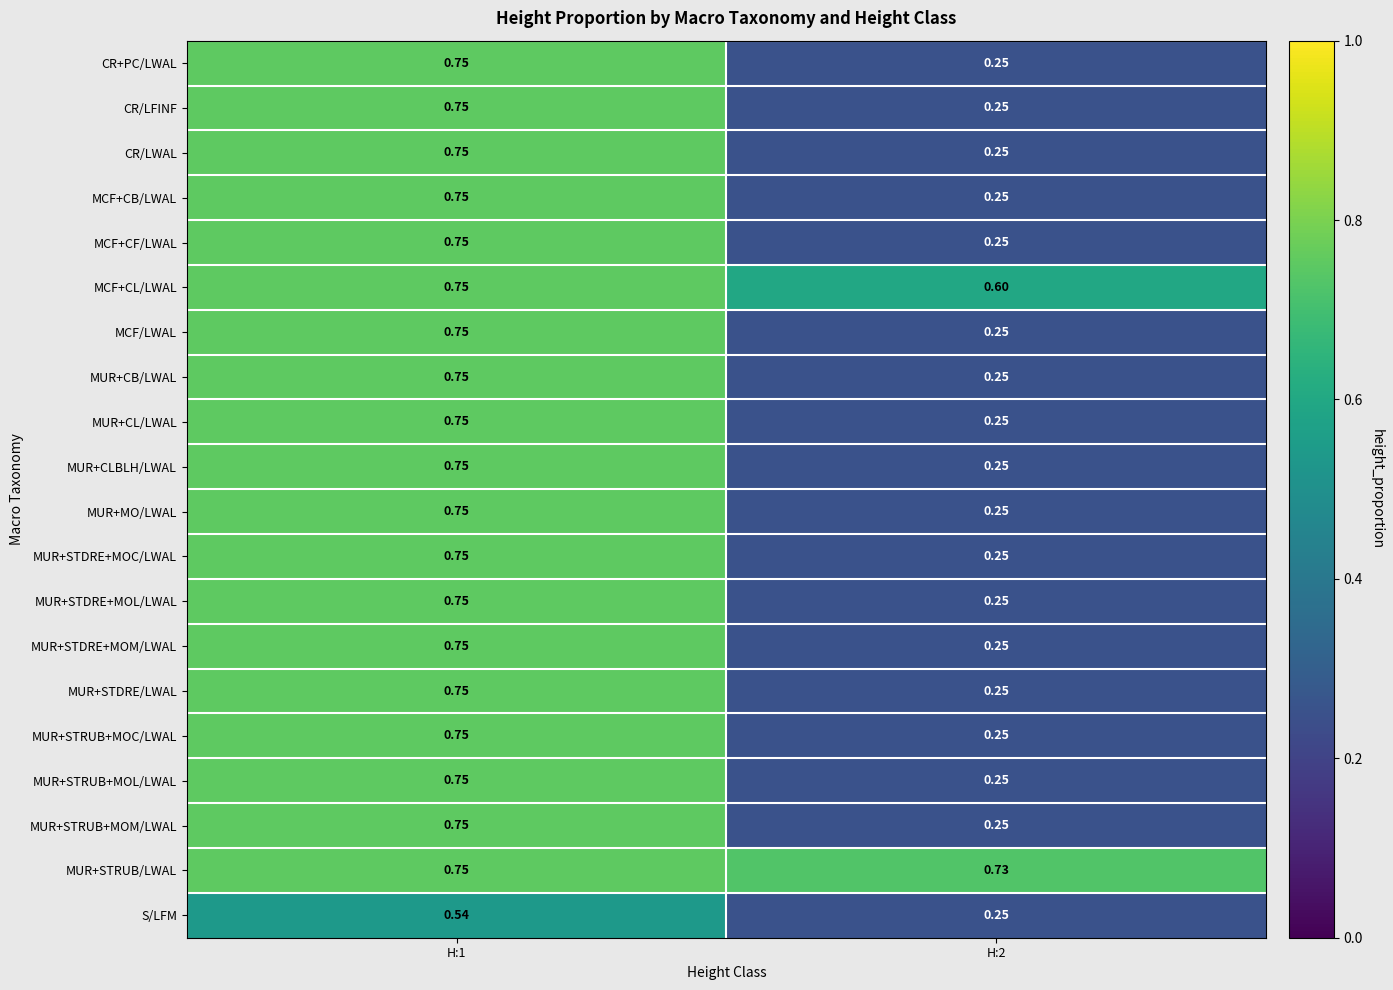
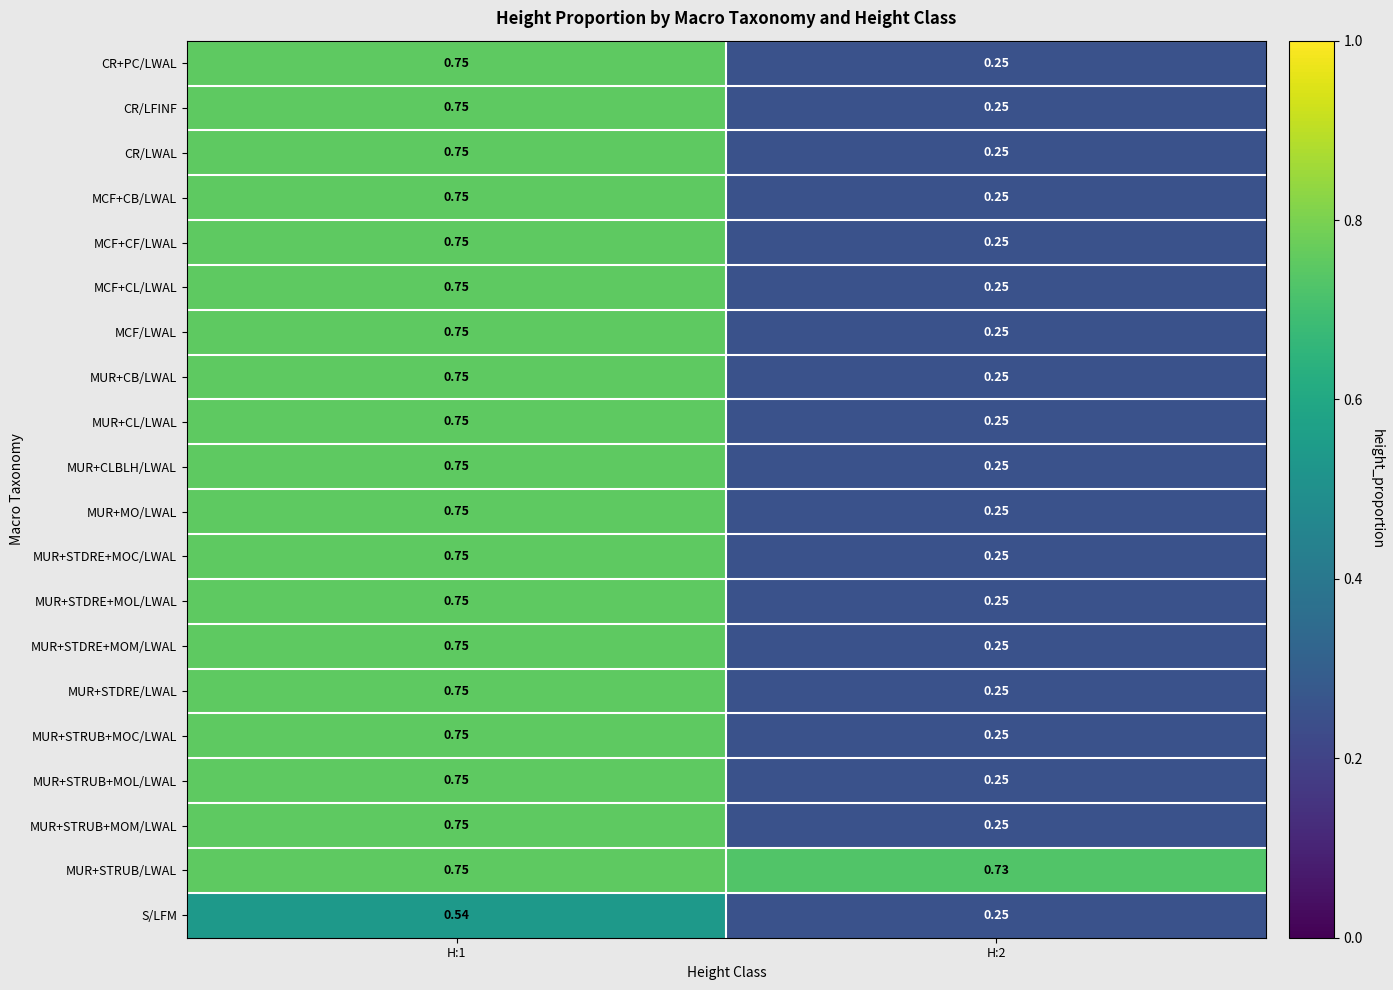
  {
    "CR+PC/LWAL": {
      "H:1": 0.75,
      "H:2": 0.25
    },
    "CR/LFINF": {
      "H:1": 0.75,
      "H:2": 0.25
    },
    "CR/LWAL": {
      "H:1": 0.75,
      "H:2": 0.25
    },
    "MCF+CB/LWAL": {
      "H:1": 0.75,
      "H:2": 0.25
    },
    "MCF+CF/LWAL": {
      "H:1": 0.75,
      "H:2": 0.25
    },
    "MCF+CL/LWAL": {
      "H:1": 0.75,
-     "H:2": 0.60
+     "H:2": 0.25
    },
    "MCF/LWAL": {
      "H:1": 0.75,
      "H:2": 0.25
    },
    "MUR+CB/LWAL": {
      "H:1": 0.75,
      "H:2": 0.25
    },
    "MUR+CL/LWAL": {
      "H:1": 0.75,
      "H:2": 0.25
    },
    "MUR+CLBLH/LWAL": {
      "H:1": 0.75,
      "H:2": 0.25
    },
    "MUR+MO/LWAL": {
      "H:1": 0.75,
      "H:2": 0.25
    },
    "MUR+STDRE+MOC/LWAL": {
      "H:1": 0.75,
      "H:2": 0.25
    },
    "MUR+STDRE+MOL/LWAL": {
      "H:1": 0.75,
      "H:2": 0.25
    },
    "MUR+STDRE+MOM/LWAL": {
      "H:1": 0.75,
      "H:2": 0.25
    },
    "MUR+STDRE/LWAL": {
      "H:1": 0.75,
      "H:2": 0.25
    },
    "MUR+STRUB+MOC/LWAL": {
      "H:1": 0.75,
      "H:2": 0.25
    },
    "MUR+STRUB+MOL/LWAL": {
      "H:1": 0.75,
      "H:2": 0.25
    },
    "MUR+STRUB+MOM/LWAL": {
      "H:1": 0.75,
      "H:2": 0.25
    },
    "MUR+STRUB/LWAL": {
      "H:1": 0.75,
      "H:2": 0.73
    },
    "S/LFM": {
      "H:1": 0.54,
      "H:2": 0.25
    }
  }
